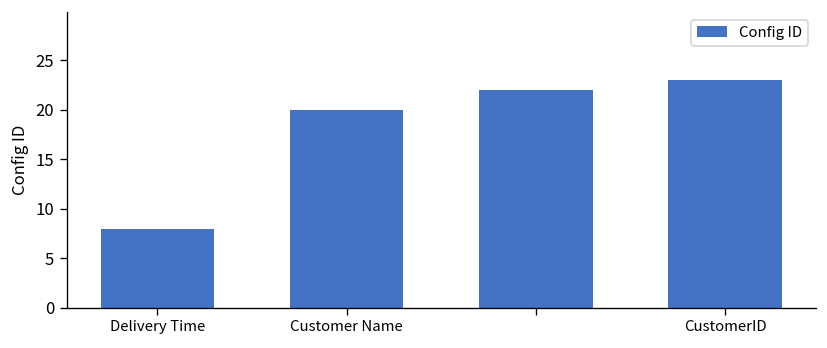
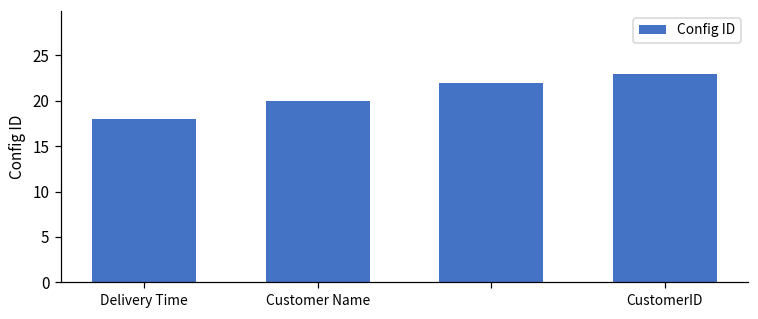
  {
-   "Delivery Time": 8,
+   "Delivery Time": 18,
    "Customer Name": 20,
    "CustomerID": 23
  }
